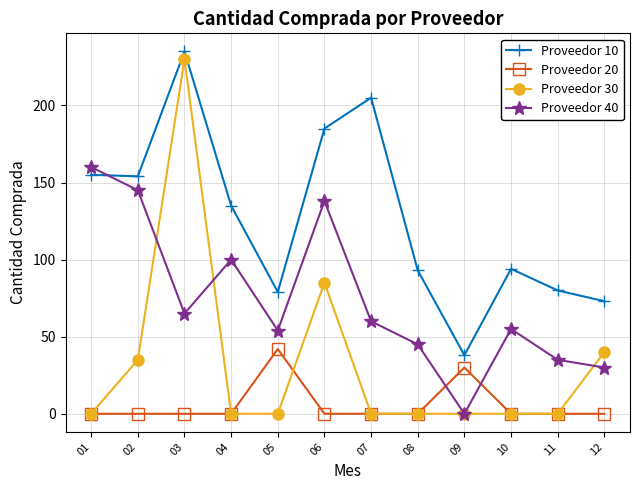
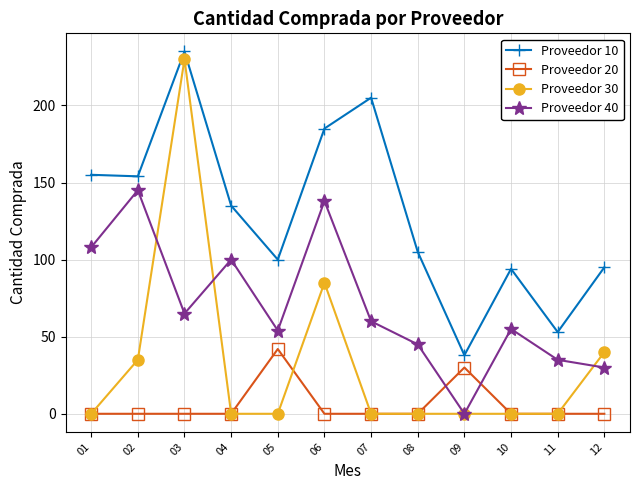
  {
    "Proveedor 10": {
      "01": 155,
      "02": 154,
      "03": 235,
      "04": 135,
-     "05": 79,
+     "05": 100,
      "06": 185,
      "07": 205,
-     "08": 93,
+     "08": 105,
      "09": 38,
      "10": 94,
-     "11": 80,
-     "12": 73
+     "11": 53,
+     "12": 95
    },
    "Proveedor 20": {
      "02": 0,
      "03": 0,
      "05": 42,
      "06": 0,
      "09": 30,
      "12": 0
    },
    "Proveedor 30": {
      "02": 35,
      "03": 230,
      "05": 0,
      "06": 85,
      "12": 40
    },
    "Proveedor 40": {
-     "01": 160,
+     "01": 108,
      "02": 145,
      "03": 65,
      "04": 100,
      "05": 54,
      "06": 138,
      "07": 60,
      "08": 45,
      "10": 55,
      "11": 35,
      "12": 30
    }
  }
